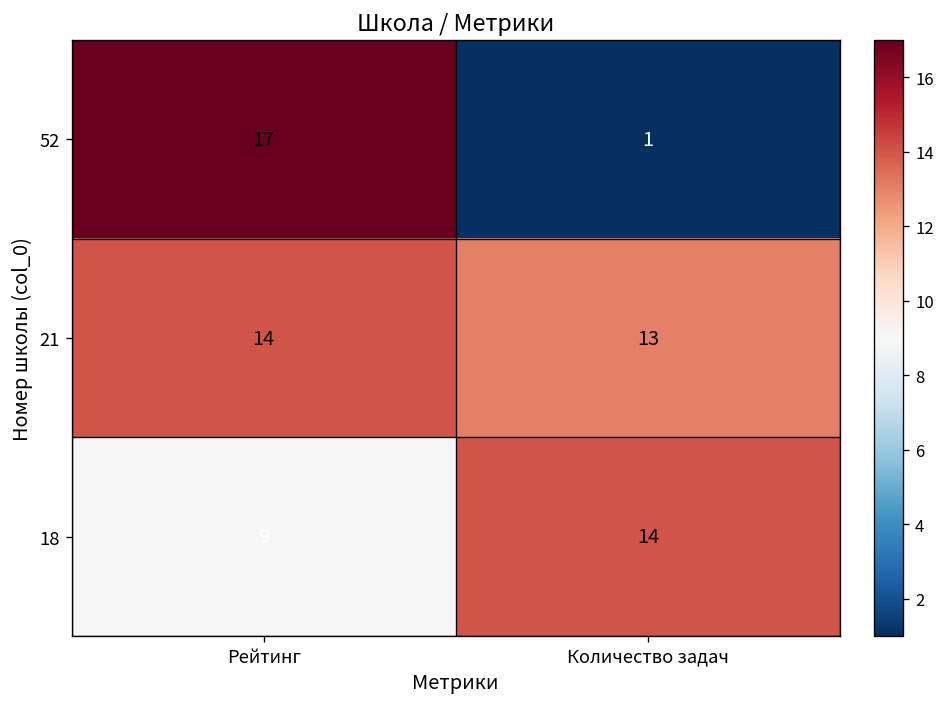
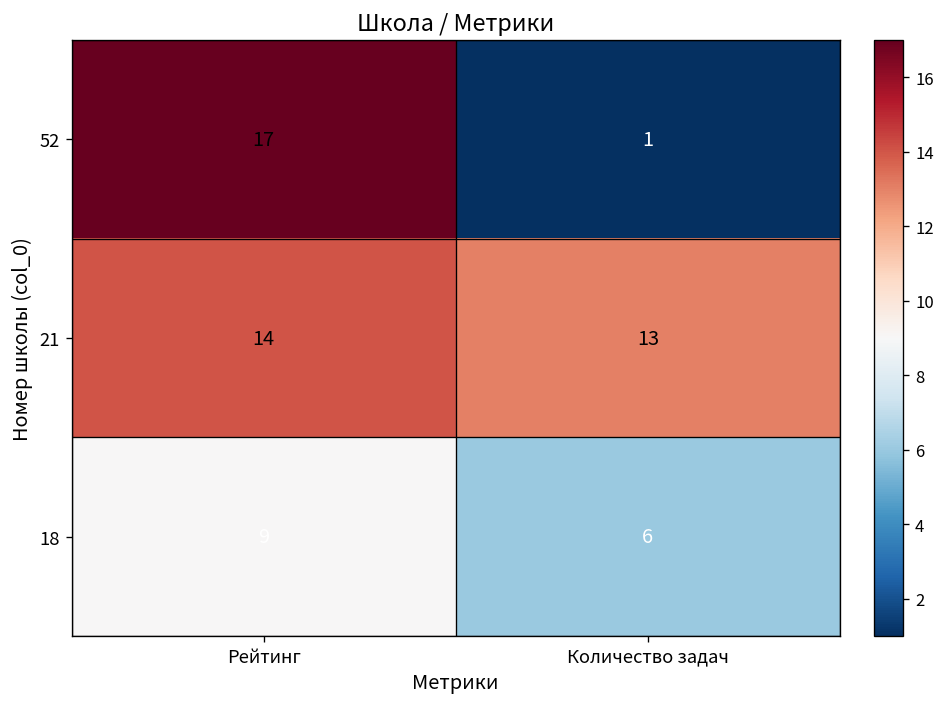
  {
    "52": {
      "Рейтинг": 17,
      "Количество задач": 1
    },
    "21": {
      "Рейтинг": 14,
      "Количество задач": 13
    },
    "18": {
-     "Количество задач": 14
+     "Количество задач": 6
    }
  }
